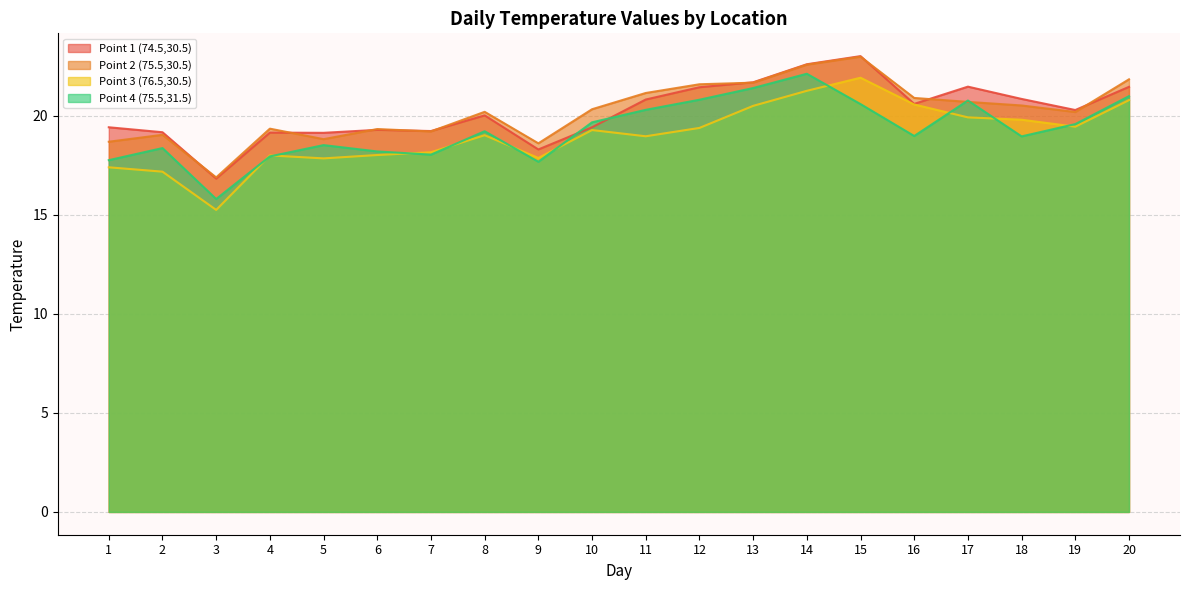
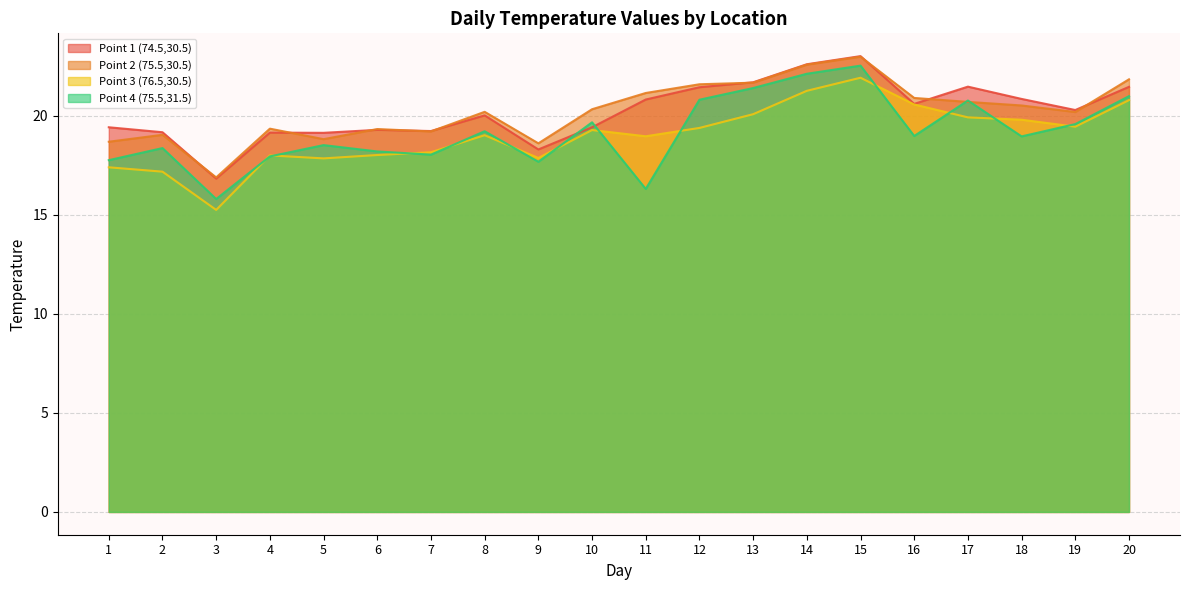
  {
    "Point 3 (76.5,30.5)": {
      "1": 17.4,
      "2": 17.2,
      "3": 15.2,
      "5": 17.8,
      "6": 18.0,
      "8": 19.0,
      "9": 17.9,
      "10": 19.3,
      "11": 19.0,
      "12": 19.4,
-     "13": 20.5,
+     "13": 20.1,
      "14": 21.3,
      "15": 21.9,
      "17": 19.9,
      "18": 19.8,
      "19": 19.4,
      "20": 20.8
    },
    "Point 4 (75.5,31.5)": {
      "1": 17.8,
      "2": 18.4,
      "3": 15.8,
      "5": 18.5,
      "6": 18.2,
      "8": 19.2,
      "9": 17.7,
      "10": 19.7,
-     "11": 20.3,
+     "11": 16.3,
      "12": 20.8,
      "13": 21.4,
      "14": 22.1,
-     "15": 20.6,
+     "15": 22.5,
      "16": 19.0,
      "18": 19.0,
      "19": 19.6,
      "20": 21.0
    }
  }
